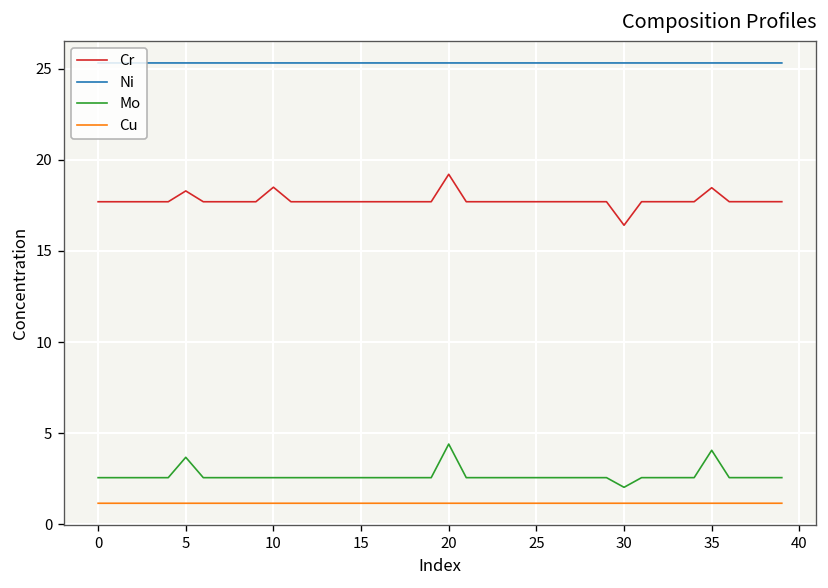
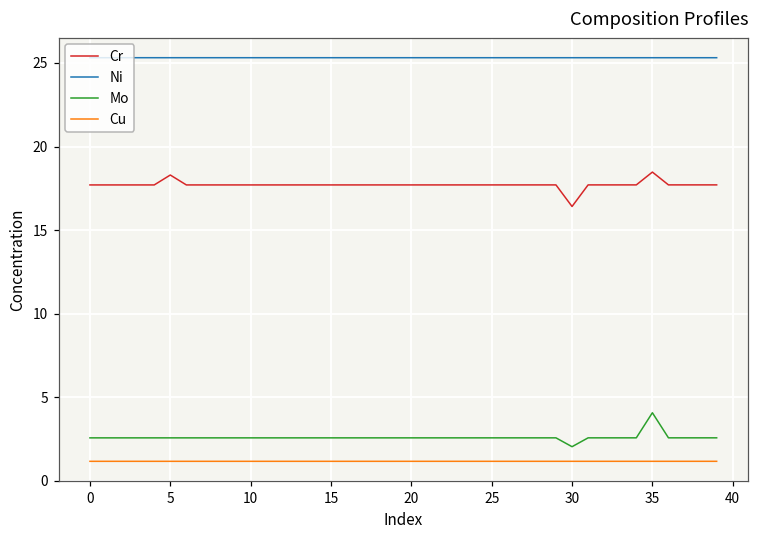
  {
    "Cr": {
      "0": 17.7,
      "5": 18.3,
-     "10": 18.5,
+     "10": 17.7,
      "15": 17.7,
-     "20": 19.2,
+     "20": 17.7,
      "25": 17.7,
      "30": 16.4,
      "35": 18.5
    },
    "Ni": {
      "5": 25.3,
      "10": 25.3,
      "15": 25.3,
      "20": 25.3,
      "25": 25.3,
      "30": 25.3,
      "35": 25.3
    },
    "Mo": {
      "0": 2.6,
-     "5": 3.7,
+     "5": 2.6,
      "10": 2.6,
      "15": 2.6,
-     "20": 4.4,
+     "20": 2.6,
      "25": 2.6,
      "30": 2.0,
      "35": 4.1
    },
    "Cu": {
      "0": 1.2,
      "5": 1.2,
      "10": 1.2,
      "15": 1.2,
      "20": 1.2,
      "25": 1.2,
      "30": 1.2,
      "35": 1.2
    }
  }
